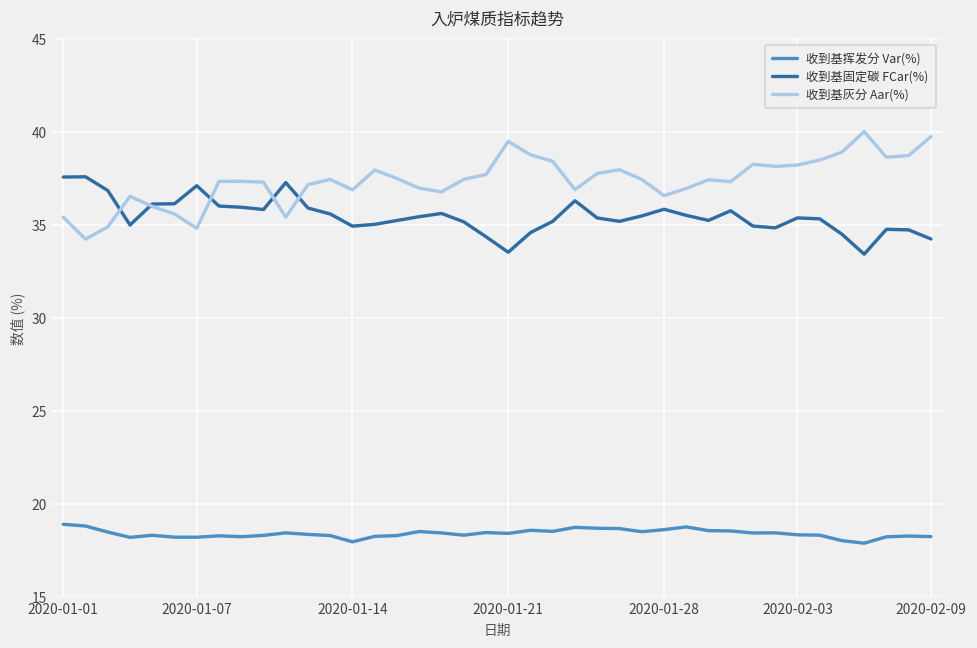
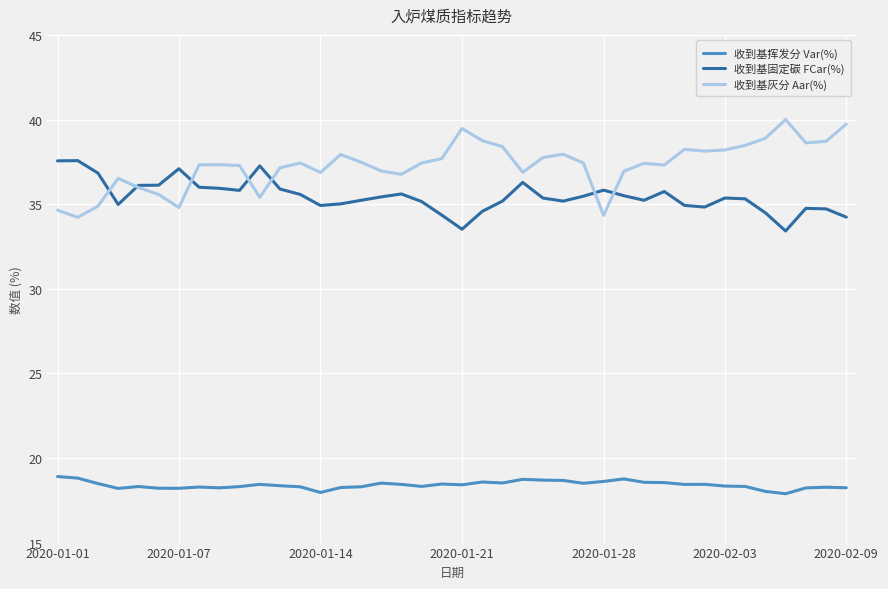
  {
    "收到基灰分 Aar(%)": {
-     "2020-01-01": 35.4,
+     "2020-01-01": 34.6,
      "2020-01-07": 34.8,
      "2020-01-14": 36.9,
      "2020-01-21": 39.5,
-     "2020-01-28": 36.6,
+     "2020-01-28": 34.3,
      "2020-02-03": 38.2,
      "2020-02-09": 39.7
    }
  }
